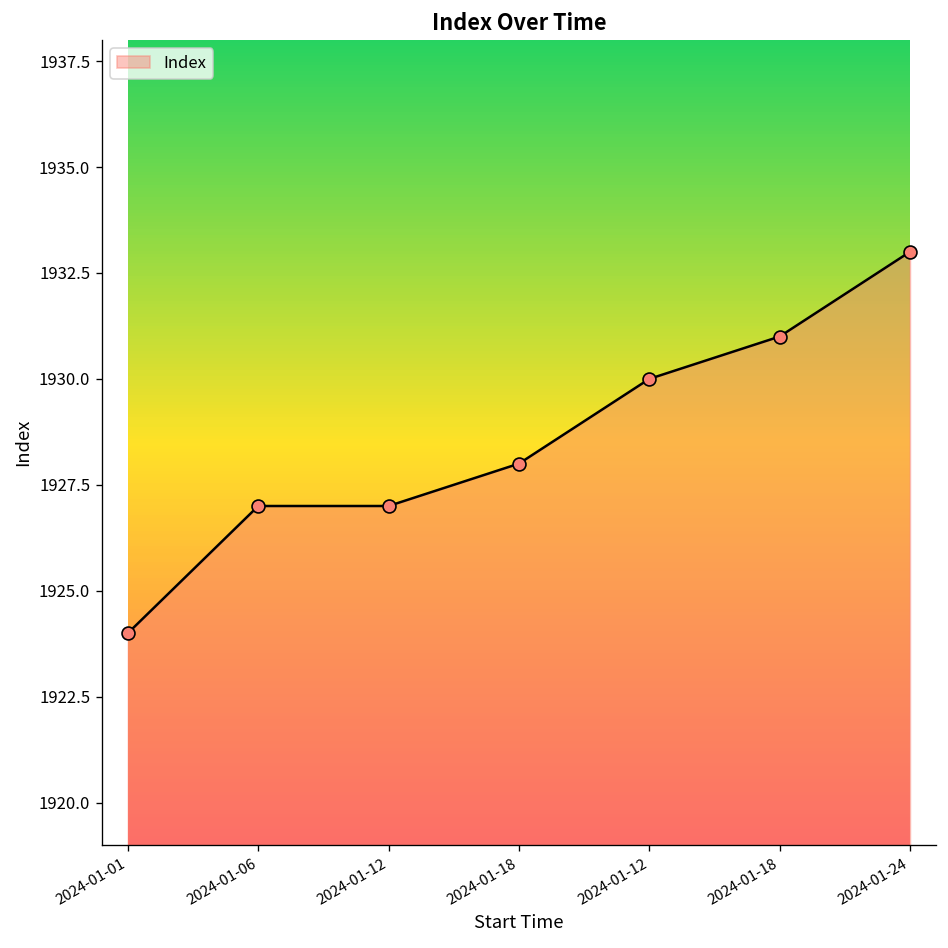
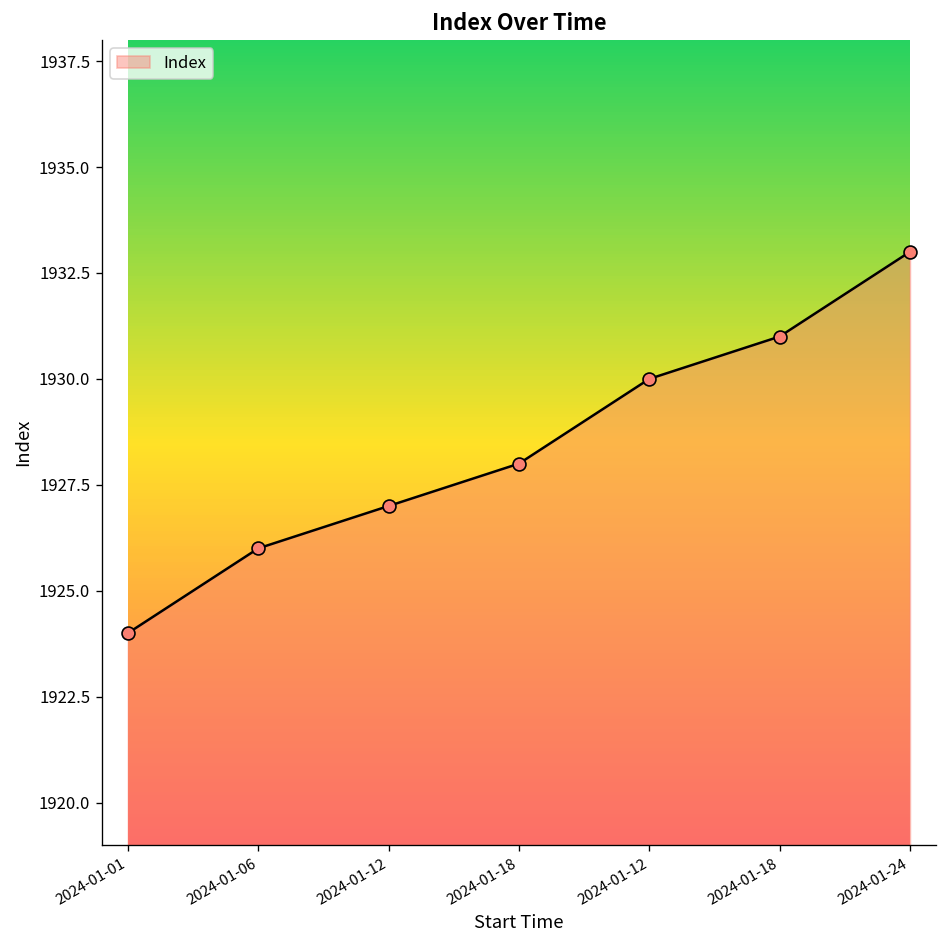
  {
    "2024-01-01": 1924,
-   "2024-01-06": 1927,
+   "2024-01-06": 1926,
    "2024-01-24": 1933
  }
